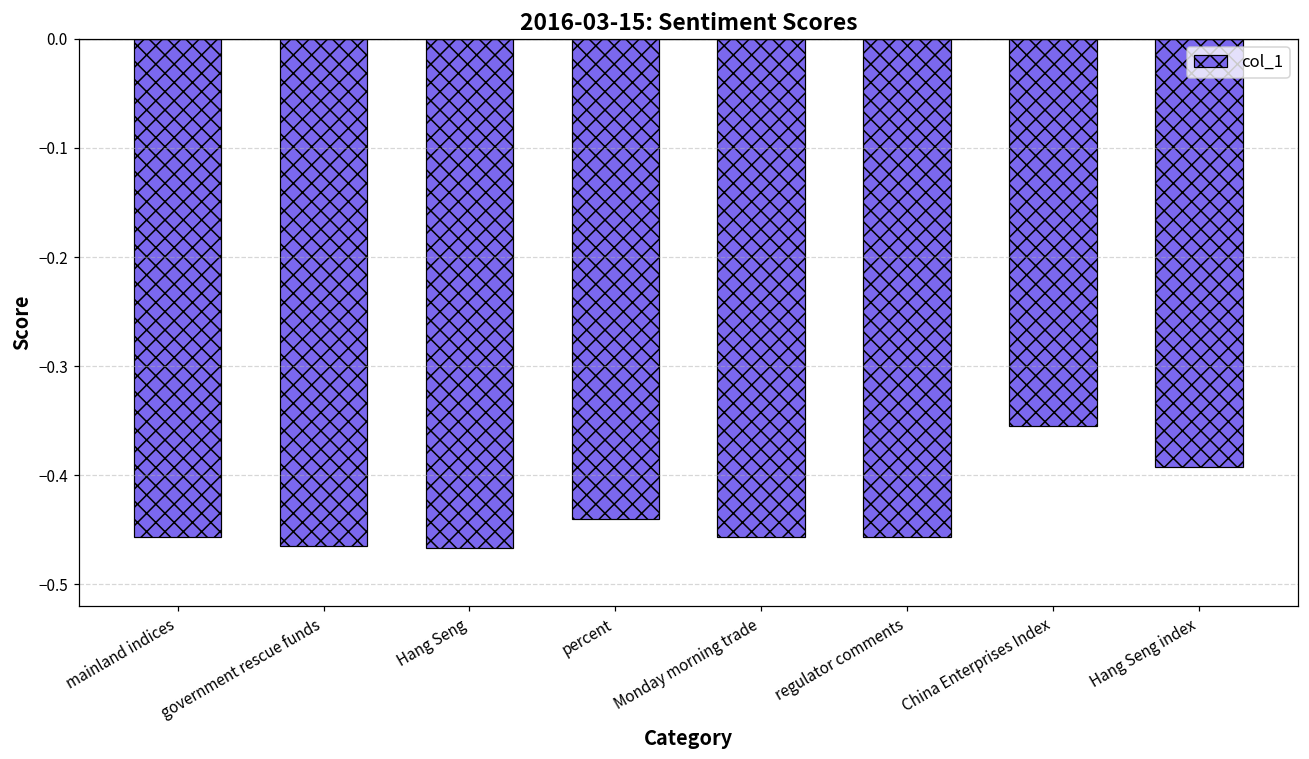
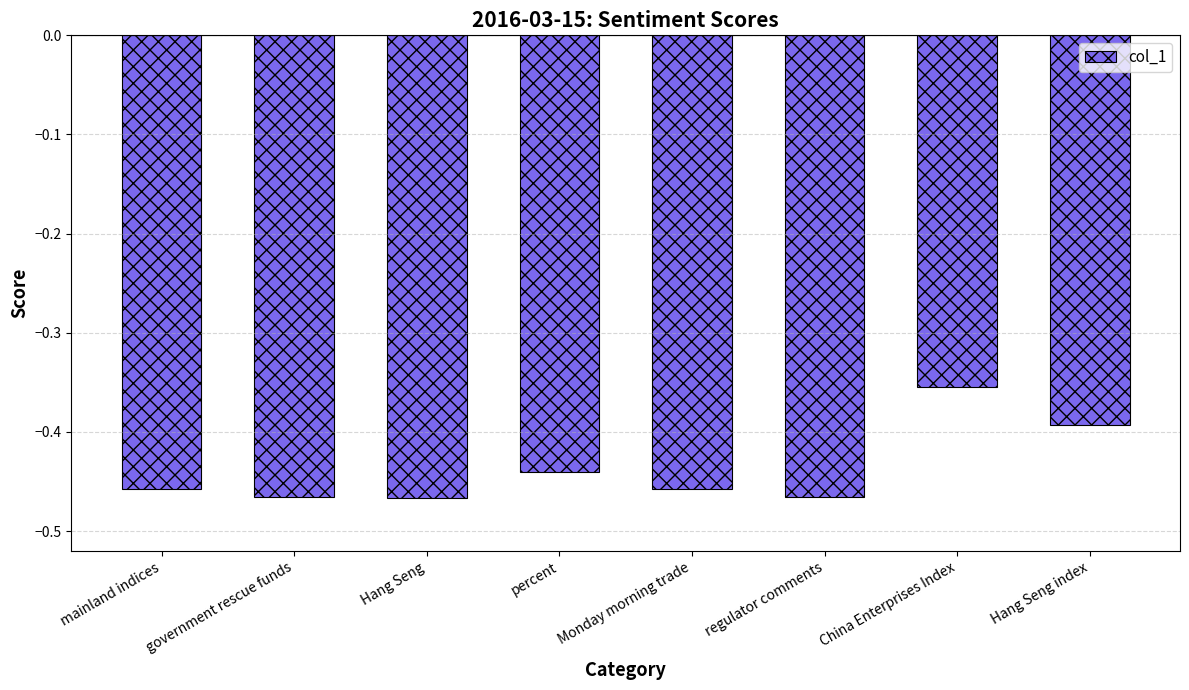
  {
    "mainland indices": -0.46,
    "government rescue funds": -0.47,
    "Hang Seng": -0.47,
    "percent": -0.44,
    "Monday morning trade": -0.46,
-   "regulator comments": -0.46,
+   "regulator comments": -0.47,
    "China Enterprises Index": -0.36,
    "Hang Seng index": -0.39
  }
